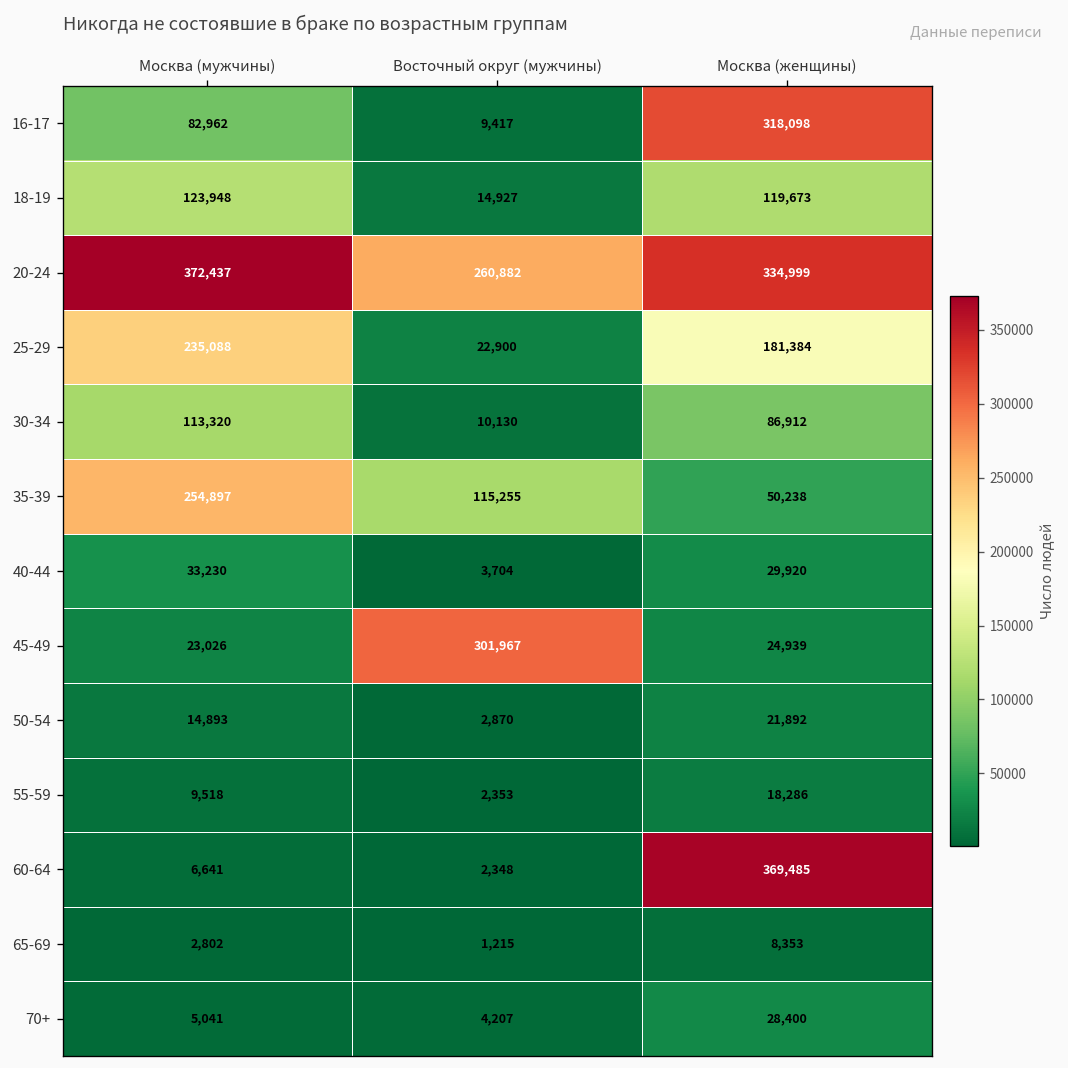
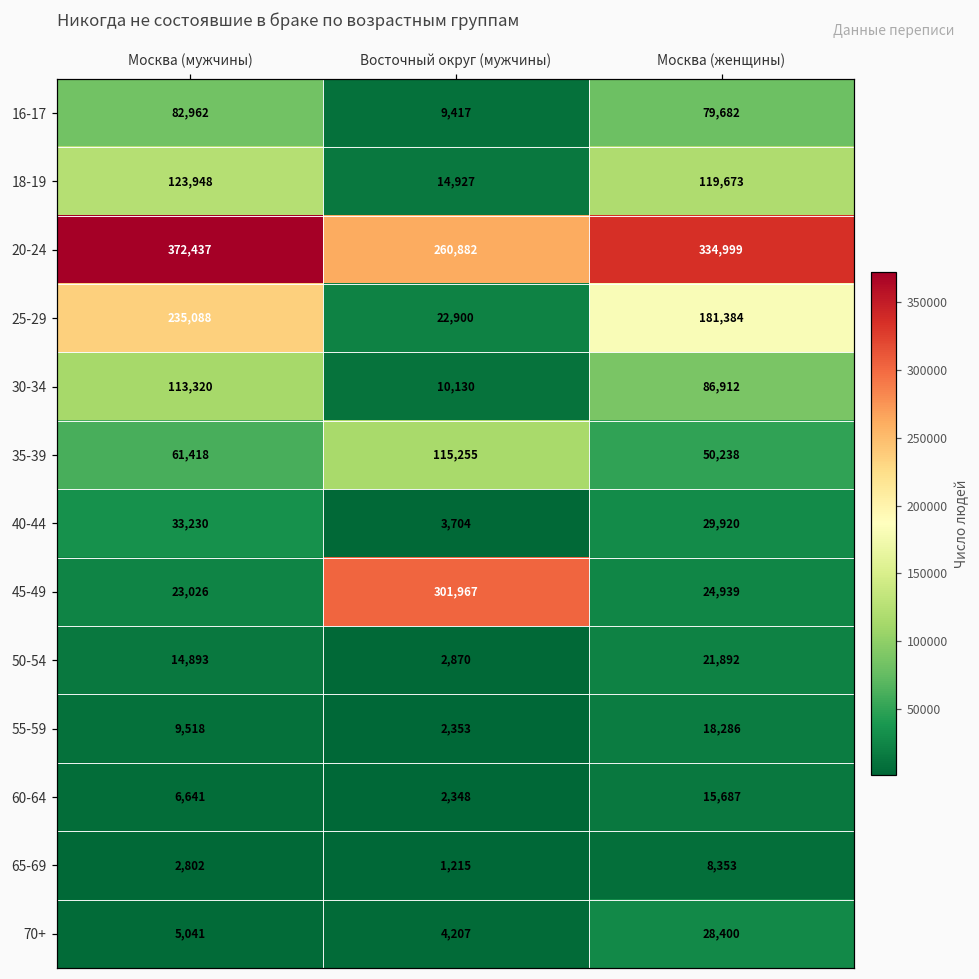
  {
    "16-17": {
      "Москва (мужчины)": "82,962",
      "Восточный округ (мужчины)": "9,417",
-     "Москва (женщины)": "318,098"
+     "Москва (женщины)": "79,682"
    },
    "18-19": {
      "Москва (мужчины)": "123,948",
      "Восточный округ (мужчины)": "14,927",
      "Москва (женщины)": "119,673"
    },
    "20-24": {
      "Москва (мужчины)": "372,437",
      "Восточный округ (мужчины)": "260,882",
      "Москва (женщины)": "334,999"
    },
    "25-29": {
      "Москва (мужчины)": "235,088",
      "Восточный округ (мужчины)": "22,900",
      "Москва (женщины)": "181,384"
    },
    "30-34": {
      "Москва (мужчины)": "113,320",
      "Восточный округ (мужчины)": "10,130",
      "Москва (женщины)": "86,912"
    },
    "35-39": {
-     "Москва (мужчины)": "254,897",
+     "Москва (мужчины)": "61,418",
      "Восточный округ (мужчины)": "115,255",
      "Москва (женщины)": "50,238"
    },
    "40-44": {
      "Москва (мужчины)": "33,230",
      "Восточный округ (мужчины)": "3,704",
      "Москва (женщины)": "29,920"
    },
    "45-49": {
      "Москва (мужчины)": "23,026",
      "Восточный округ (мужчины)": "301,967",
      "Москва (женщины)": "24,939"
    },
    "50-54": {
      "Москва (мужчины)": "14,893",
      "Восточный округ (мужчины)": "2,870",
      "Москва (женщины)": "21,892"
    },
    "55-59": {
      "Москва (мужчины)": "9,518",
      "Восточный округ (мужчины)": "2,353",
      "Москва (женщины)": "18,286"
    },
    "60-64": {
      "Москва (мужчины)": "6,641",
      "Восточный округ (мужчины)": "2,348",
-     "Москва (женщины)": "369,485"
+     "Москва (женщины)": "15,687"
    },
    "65-69": {
      "Москва (мужчины)": "2,802",
      "Восточный округ (мужчины)": "1,215",
      "Москва (женщины)": "8,353"
    },
    "70+": {
      "Москва (мужчины)": "5,041",
      "Восточный округ (мужчины)": "4,207",
      "Москва (женщины)": "28,400"
    }
  }
